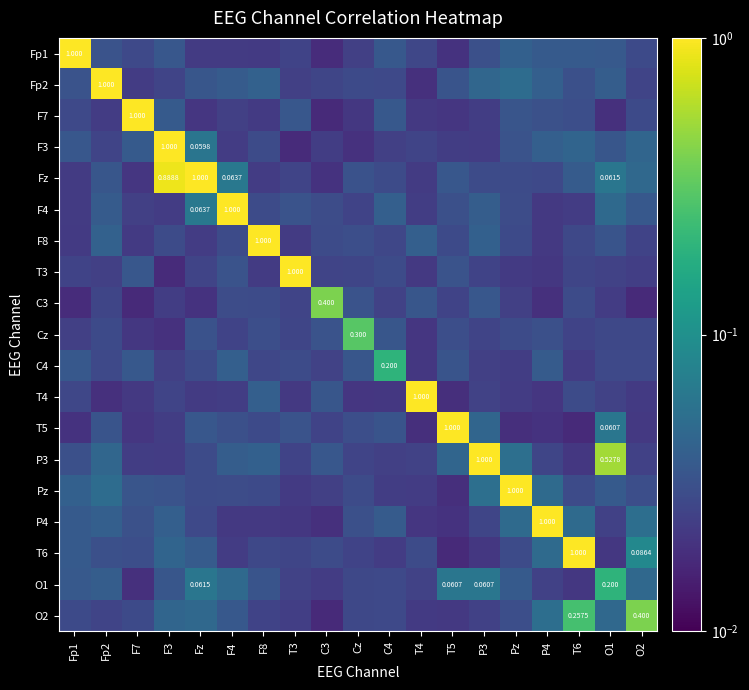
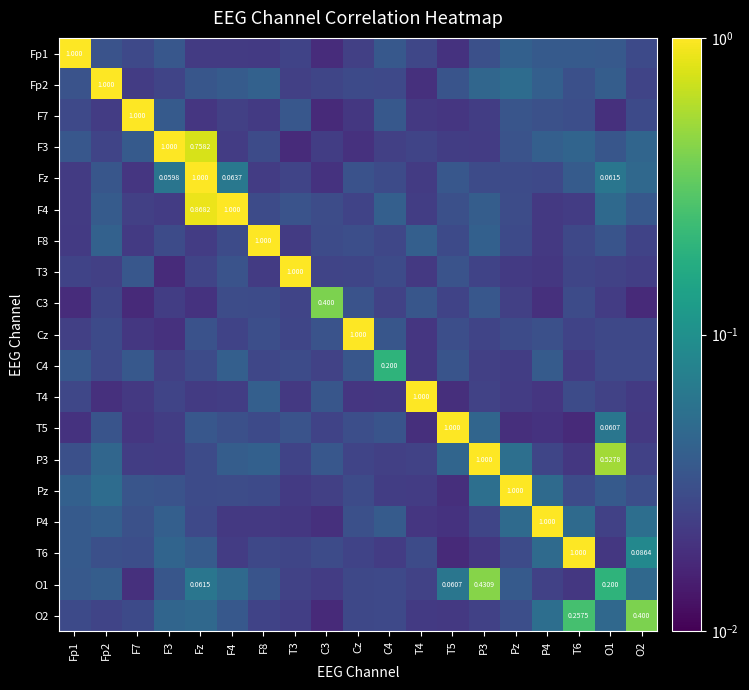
  {
    "Fp1": {
      "Fp1": 1.000
    },
    "Fp2": {
      "Fp2": 1.000
    },
    "F7": {
      "F7": 1.000
    },
    "F3": {
      "F3": 1.000,
-     "Fz": 0.0598
+     "Fz": 0.7582
    },
    "Fz": {
-     "F3": 0.8888,
+     "F3": 0.0598,
      "Fz": 1.000,
      "F4": 0.0637,
      "O1": 0.0615
    },
    "F4": {
-     "Fz": 0.0637,
+     "Fz": 0.8682,
      "F4": 1.000
    },
    "F8": {
      "F8": 1.000
    },
    "T3": {
      "T3": 1.000
    },
    "C3": {
      "C3": 0.400
    },
    "Cz": {
-     "Cz": 0.300
+     "Cz": 1.000
    },
    "C4": {
      "C4": 0.200
    },
    "T4": {
      "T4": 1.000
    },
    "T5": {
      "T5": 1.000,
      "O1": 0.0607
    },
    "P3": {
      "P3": 1.000,
      "O1": 0.5278
    },
    "Pz": {
      "Pz": 1.000
    },
    "P4": {
      "P4": 1.000
    },
    "T6": {
      "T6": 1.000,
      "O2": 0.0864
    },
    "O1": {
      "Fz": 0.0615,
      "T5": 0.0607,
-     "P3": 0.0607,
+     "P3": 0.4309,
      "O1": 0.200
    },
    "O2": {
      "T6": 0.2575,
      "O2": 0.400
    }
  }
